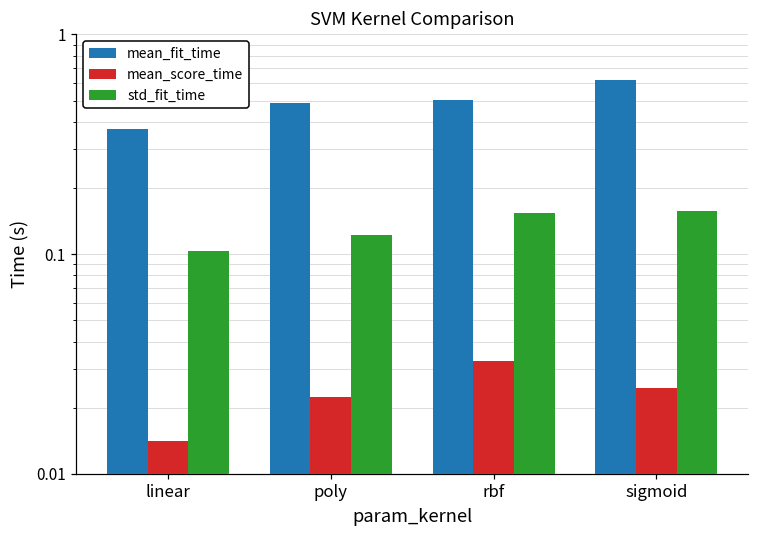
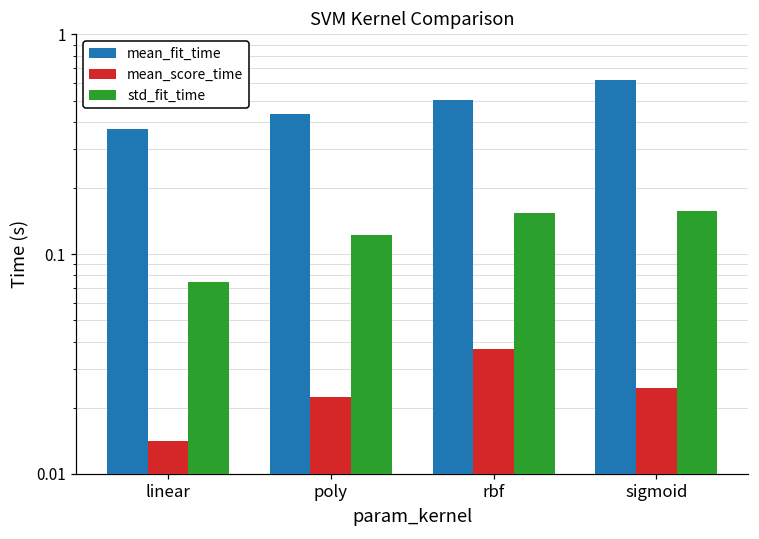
  {
    "mean_fit_time": {
      "linear": 0.37,
-     "poly": 0.49,
+     "poly": 0.44,
      "rbf": 0.50,
      "sigmoid": 0.62
    },
    "mean_score_time": {
      "linear": 0.014,
      "poly": 0.022,
-     "rbf": 0.033,
+     "rbf": 0.037,
      "sigmoid": 0.025
    },
    "std_fit_time": {
-     "linear": 0.10,
+     "linear": 0.075,
      "poly": 0.12,
      "rbf": 0.15,
      "sigmoid": 0.16
    }
  }
